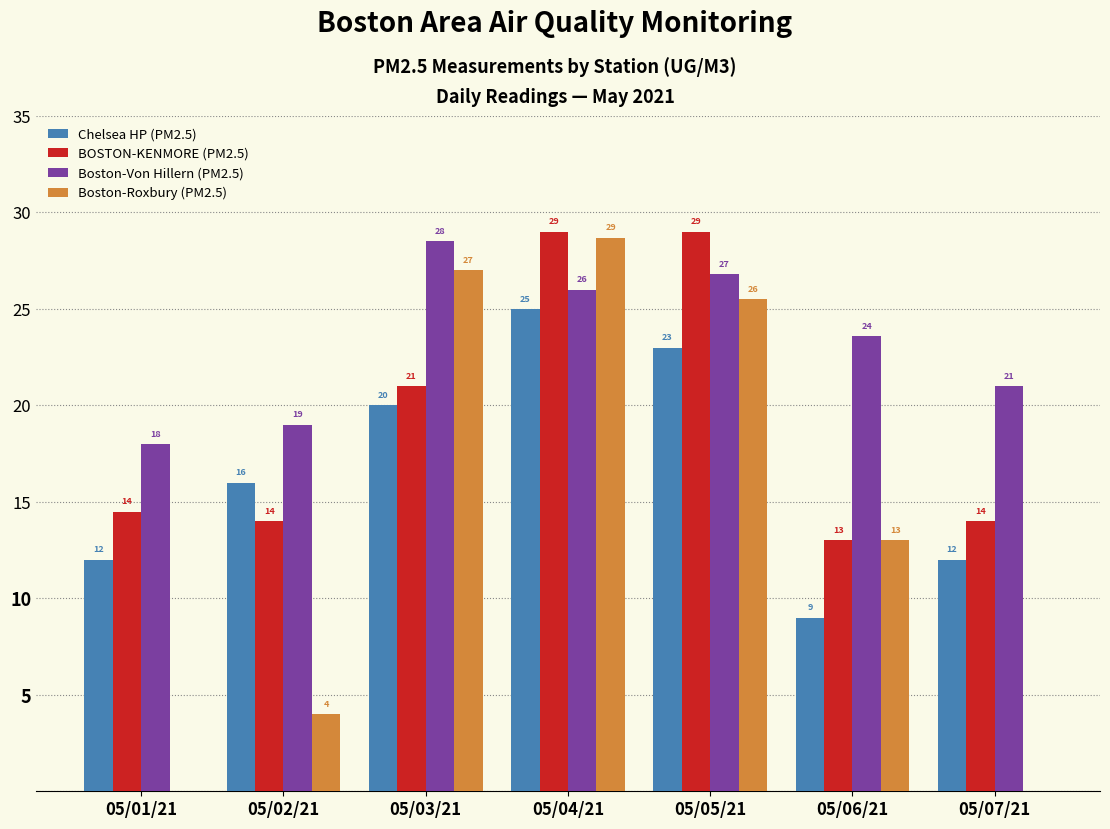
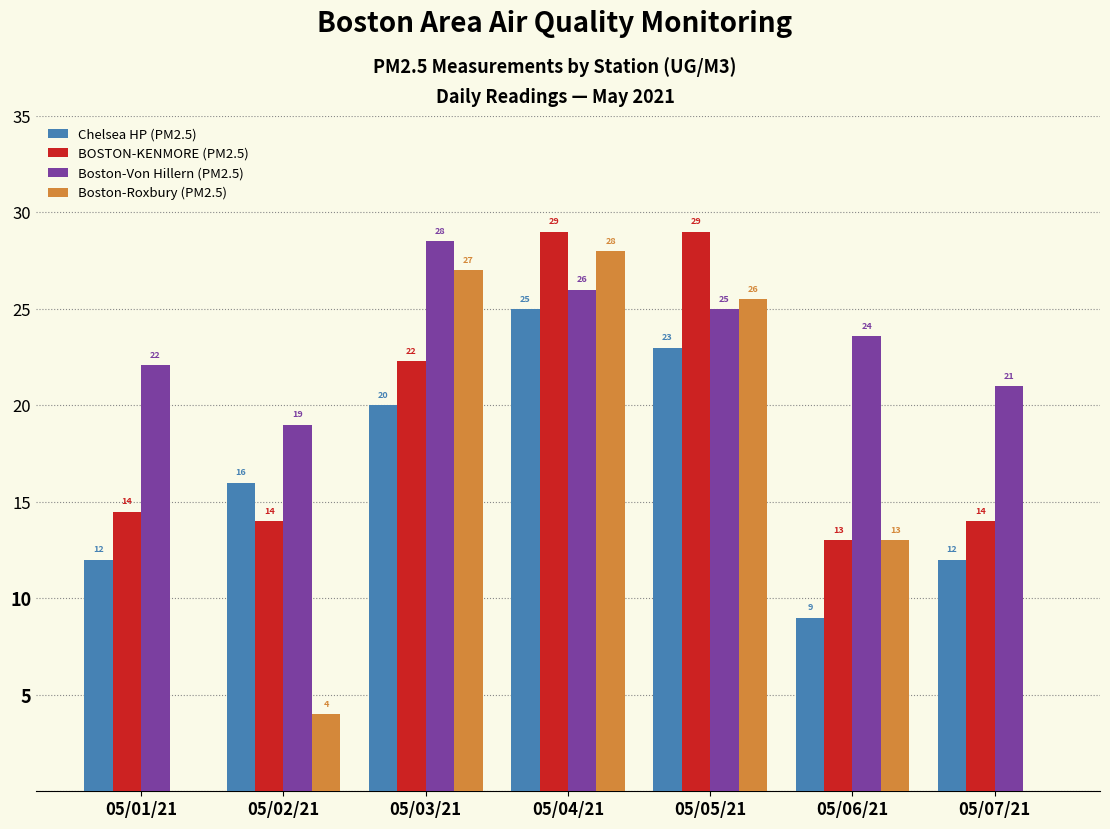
  {
    "Chelsea HP (PM2.5)": {
      "05/01/21": 12,
      "05/02/21": 16,
      "05/03/21": 20,
      "05/04/21": 25,
      "05/05/21": 23,
      "05/06/21": 9,
      "05/07/21": 12
    },
    "BOSTON-KENMORE (PM2.5)": {
      "05/01/21": 14,
      "05/02/21": 14,
-     "05/03/21": 21,
+     "05/03/21": 22,
      "05/04/21": 29,
      "05/05/21": 29,
      "05/06/21": 13,
      "05/07/21": 14
    },
    "Boston-Von Hillern (PM2.5)": {
-     "05/01/21": 18,
+     "05/01/21": 22,
      "05/02/21": 19,
      "05/03/21": 28,
      "05/04/21": 26,
-     "05/05/21": 27,
+     "05/05/21": 25,
      "05/06/21": 24,
      "05/07/21": 21
    },
    "Boston-Roxbury (PM2.5)": {
      "05/02/21": 4,
      "05/03/21": 27,
-     "05/04/21": 29,
+     "05/04/21": 28,
      "05/05/21": 26,
      "05/06/21": 13
    }
  }
